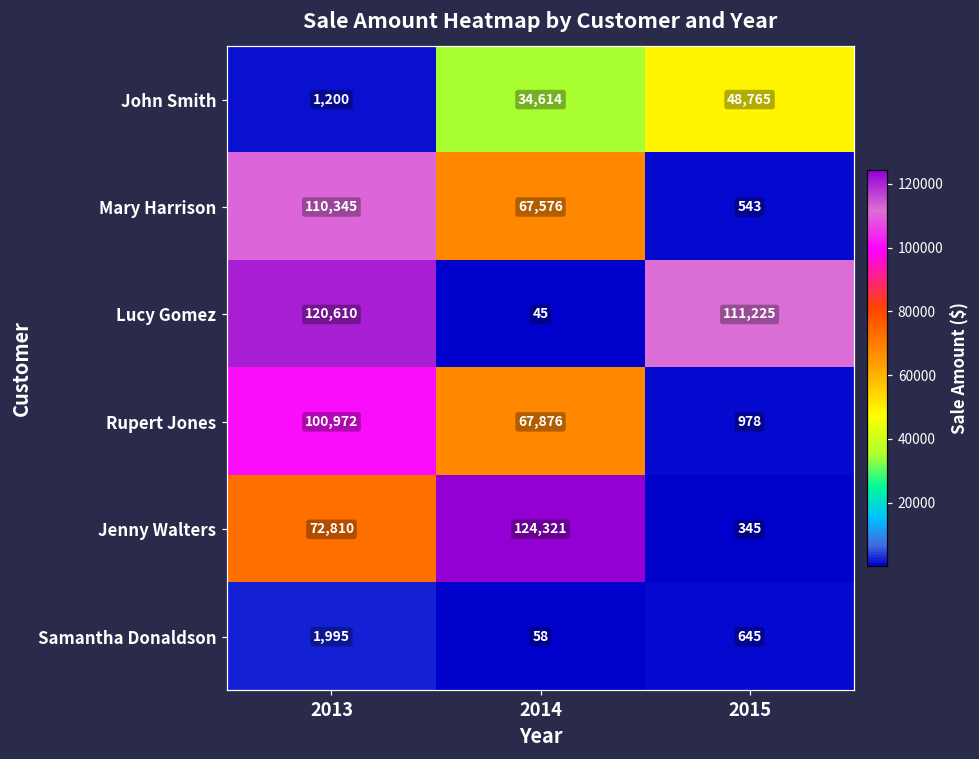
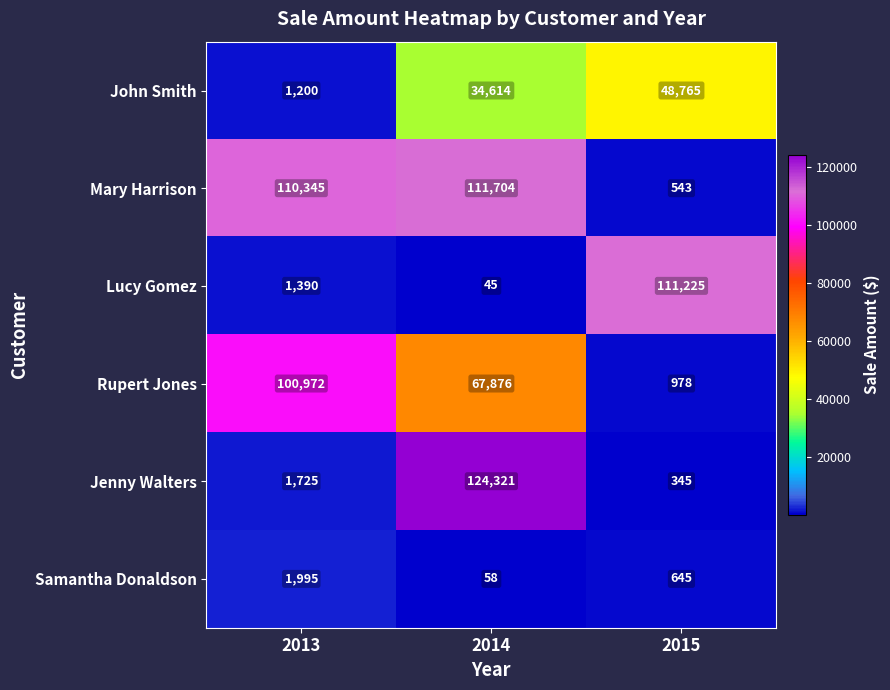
  {
    "Mary Harrison": {
-     "2014": "67,576"
+     "2014": "111,704"
    },
    "Lucy Gomez": {
-     "2013": "120,610"
+     "2013": "1,390"
    },
    "Jenny Walters": {
-     "2013": "72,810"
+     "2013": "1,725"
    }
  }
